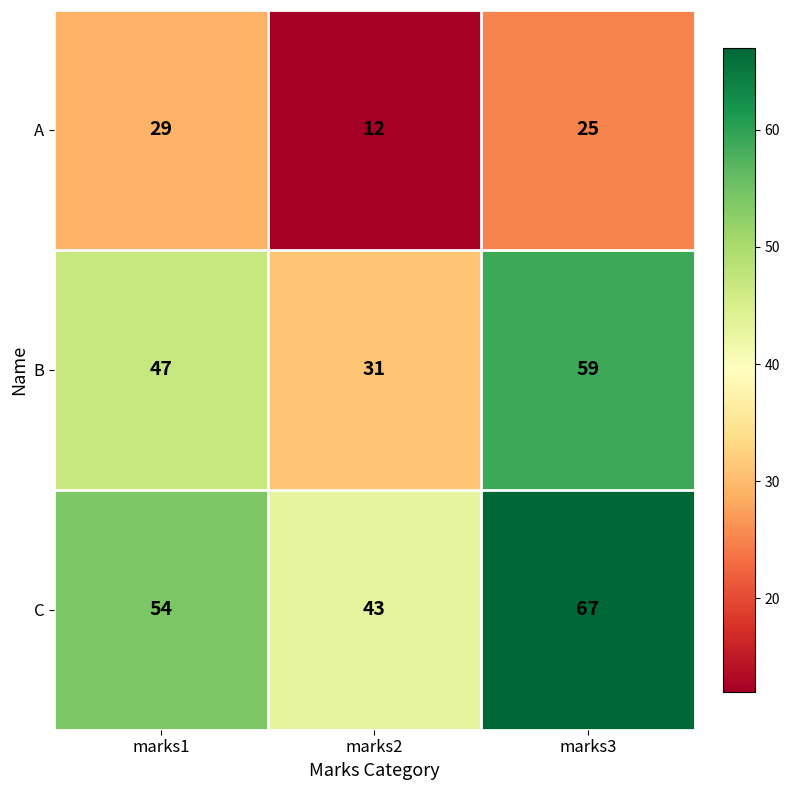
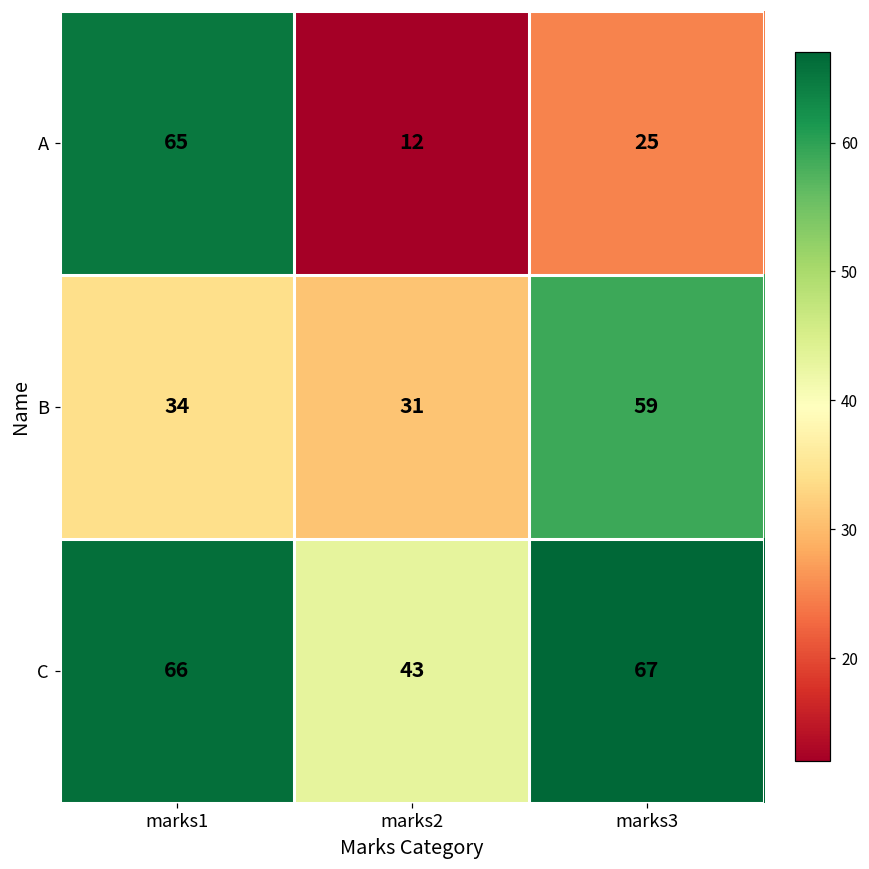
  {
    "A": {
-     "marks1": 29,
+     "marks1": 65,
      "marks2": 12,
      "marks3": 25
    },
    "B": {
-     "marks1": 47,
+     "marks1": 34,
      "marks2": 31,
      "marks3": 59
    },
    "C": {
-     "marks1": 54,
+     "marks1": 66,
      "marks2": 43,
      "marks3": 67
    }
  }
